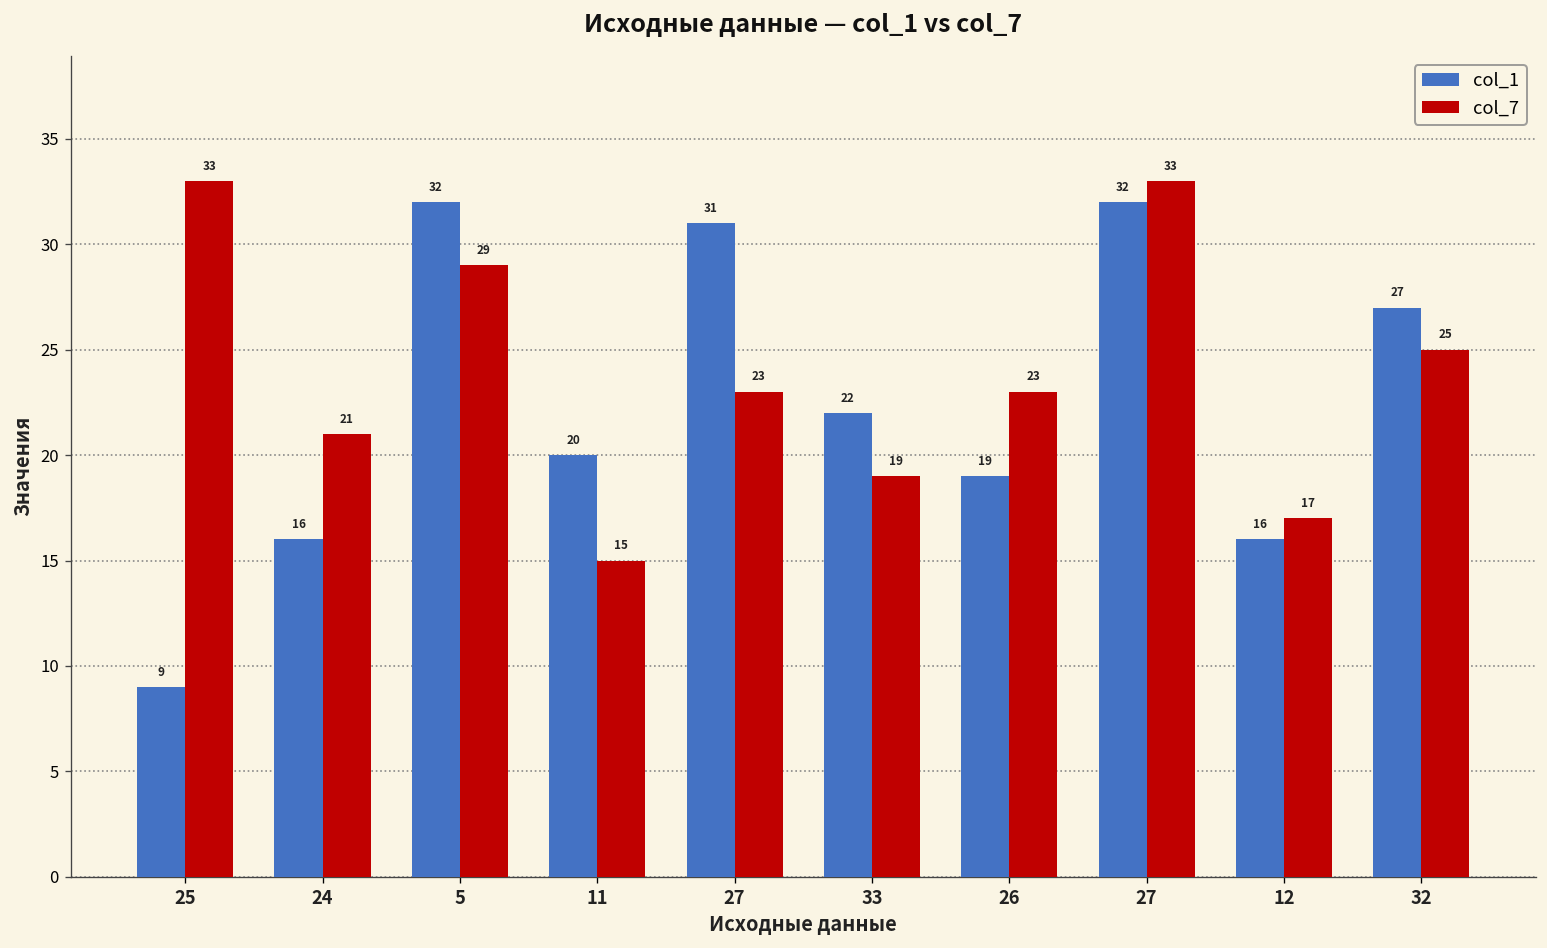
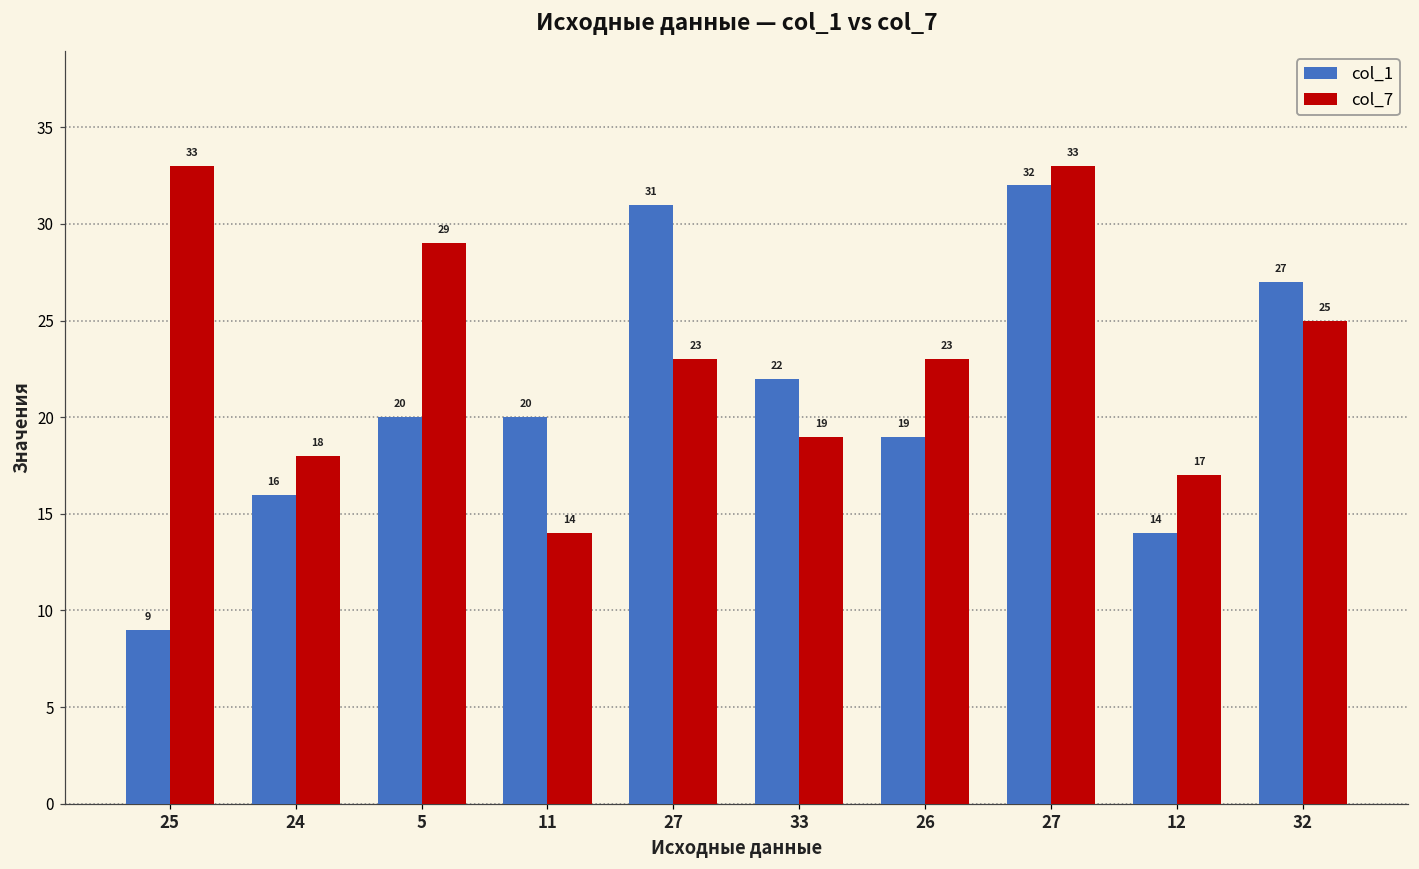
  {
    "col_1": {
      "25": 9,
      "24": 16,
-     "5": 32,
+     "5": 20,
      "11": 20,
      "33": 22,
      "26": 19,
-     "12": 16,
+     "12": 14,
      "32": 27
    },
    "col_7": {
      "25": 33,
-     "24": 21,
+     "24": 18,
      "5": 29,
-     "11": 15,
+     "11": 14,
      "33": 19,
      "26": 23,
      "12": 17,
      "32": 25
    }
  }
